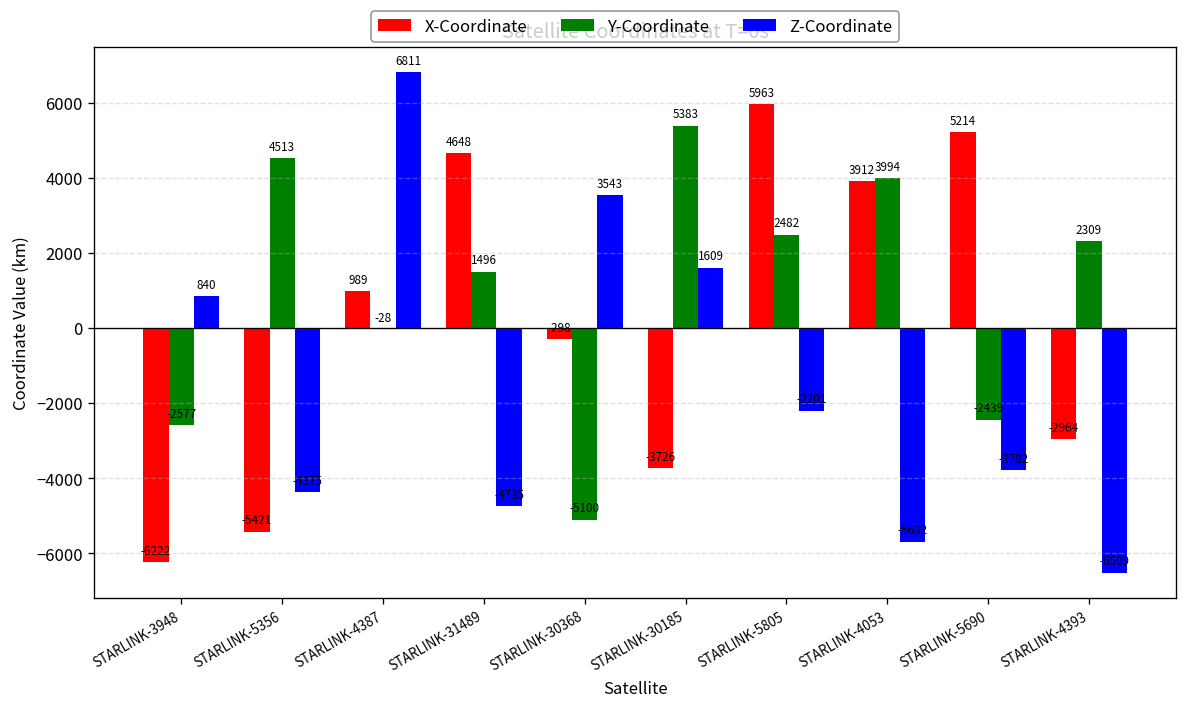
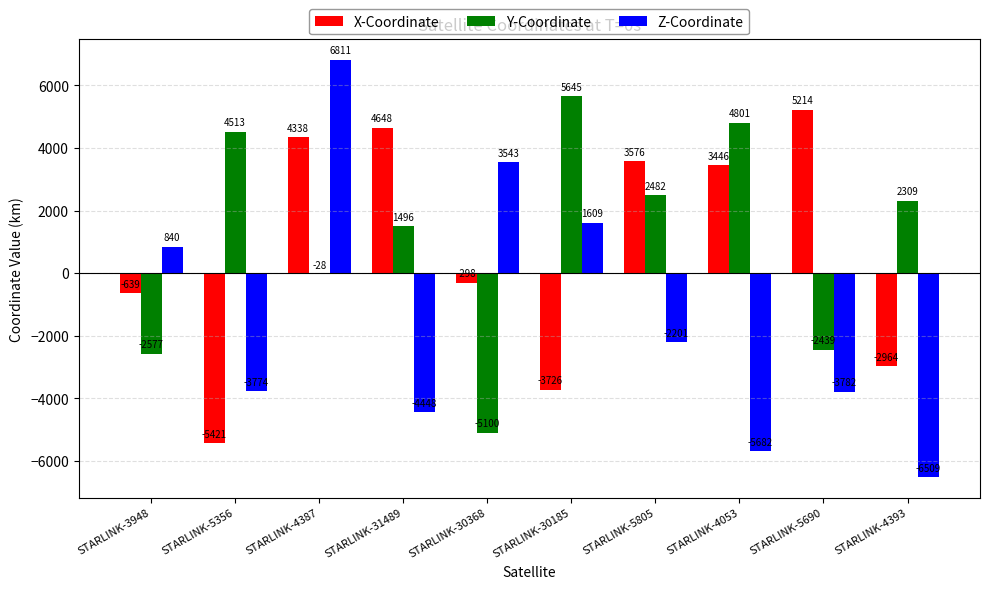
  {
    "X-Coordinate": {
-     "STARLINK-3948": -6222,
+     "STARLINK-3948": -639,
      "STARLINK-5356": -5421,
-     "STARLINK-4387": 989,
+     "STARLINK-4387": 4338,
      "STARLINK-31489": 4648,
      "STARLINK-30368": -298,
      "STARLINK-30185": -3726,
-     "STARLINK-5805": 5963,
-     "STARLINK-4053": 3912,
+     "STARLINK-5805": 3576,
+     "STARLINK-4053": 3446,
      "STARLINK-5690": 5214,
      "STARLINK-4393": -2964
    },
    "Y-Coordinate": {
      "STARLINK-3948": -2577,
      "STARLINK-5356": 4513,
      "STARLINK-4387": -28,
      "STARLINK-31489": 1496,
      "STARLINK-30368": -5100,
-     "STARLINK-30185": 5383,
+     "STARLINK-30185": 5645,
      "STARLINK-5805": 2482,
-     "STARLINK-4053": 3994,
+     "STARLINK-4053": 4801,
      "STARLINK-5690": -2439,
      "STARLINK-4393": 2309
    },
    "Z-Coordinate": {
      "STARLINK-3948": 840,
-     "STARLINK-5356": -4375,
+     "STARLINK-5356": -3774,
      "STARLINK-4387": 6811,
-     "STARLINK-31489": -4735,
+     "STARLINK-31489": -4448,
      "STARLINK-30368": 3543,
      "STARLINK-30185": 1609,
      "STARLINK-5805": -2201,
      "STARLINK-4053": -5682,
      "STARLINK-5690": -3782,
      "STARLINK-4393": -6509
    }
  }
